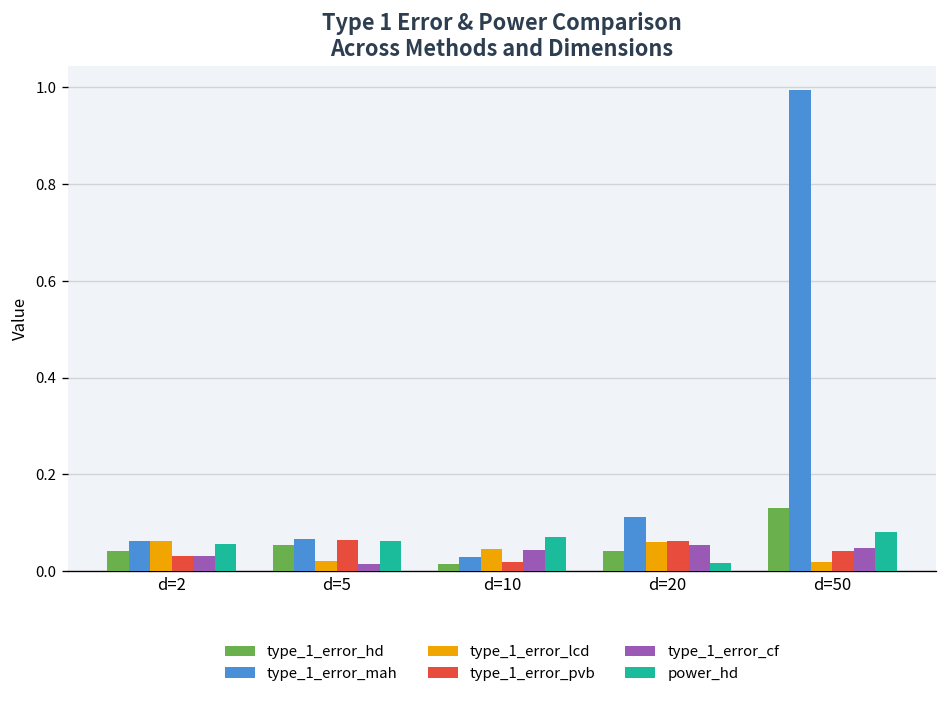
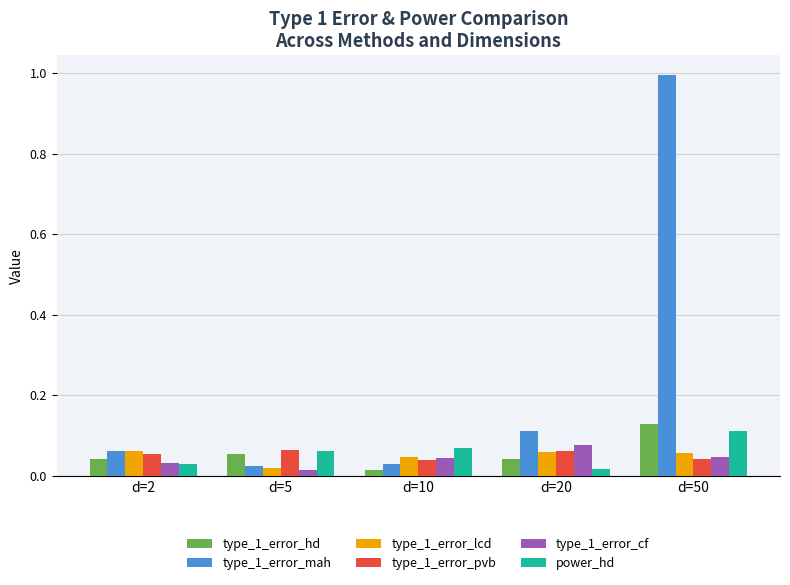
  {
    "type_1_error_hd": {
      "d=2": 0.04,
      "d=5": 0.05,
      "d=10": 0.02,
      "d=20": 0.04,
      "d=50": 0.13
    },
    "type_1_error_mah": {
      "d=2": 0.06,
-     "d=5": 0.07,
+     "d=5": 0.02,
      "d=10": 0.03,
      "d=20": 0.11,
      "d=50": 0.99
    },
    "type_1_error_lcd": {
      "d=2": 0.06,
      "d=5": 0.02,
      "d=10": 0.05,
      "d=20": 0.06,
-     "d=50": 0.02
+     "d=50": 0.06
    },
    "type_1_error_pvb": {
-     "d=2": 0.03,
+     "d=2": 0.05,
      "d=5": 0.06,
-     "d=10": 0.02,
+     "d=10": 0.04,
      "d=20": 0.06,
      "d=50": 0.04
    },
    "type_1_error_cf": {
      "d=2": 0.03,
      "d=5": 0.02,
      "d=10": 0.04,
-     "d=20": 0.05,
+     "d=20": 0.08,
      "d=50": 0.05
    },
    "power_hd": {
-     "d=2": 0.06,
+     "d=2": 0.03,
      "d=5": 0.06,
      "d=10": 0.07,
      "d=20": 0.02,
-     "d=50": 0.08
+     "d=50": 0.11
    }
  }
